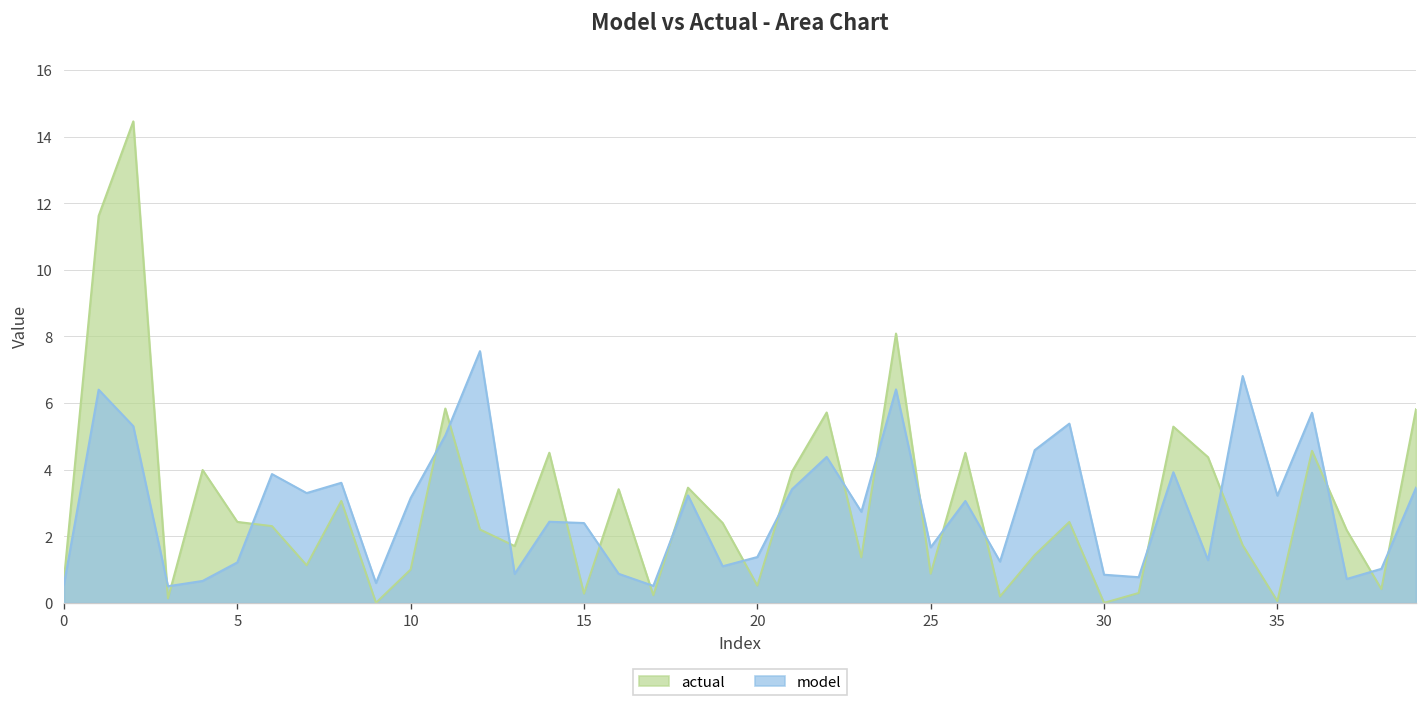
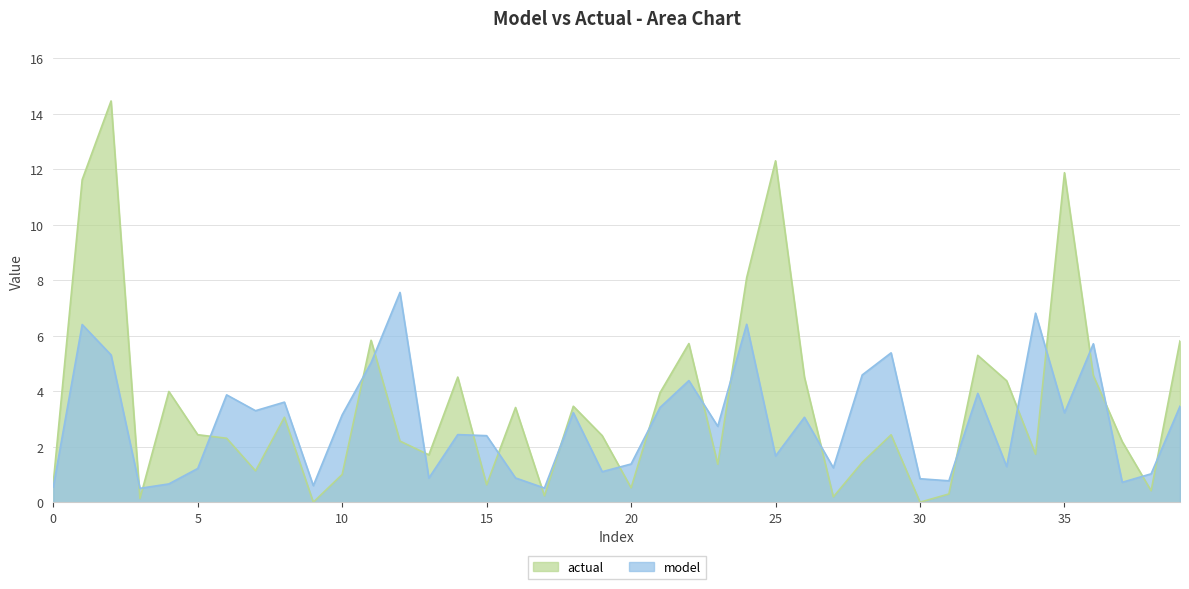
  {
    "actual": {
      "0": 0.7,
      "5": 2.4,
      "10": 1.0,
-     "15": 0.3,
+     "15": 0.6,
      "20": 0.5,
-     "25": 0.9,
+     "25": 12.3,
      "30": 0.0,
-     "35": 0.1
+     "35": 11.9
    },
    "model": {
      "0": 0.5,
      "5": 1.2,
      "10": 3.1,
      "15": 2.4,
      "20": 1.4,
      "25": 1.7,
      "30": 0.8,
      "35": 3.2
    }
  }
